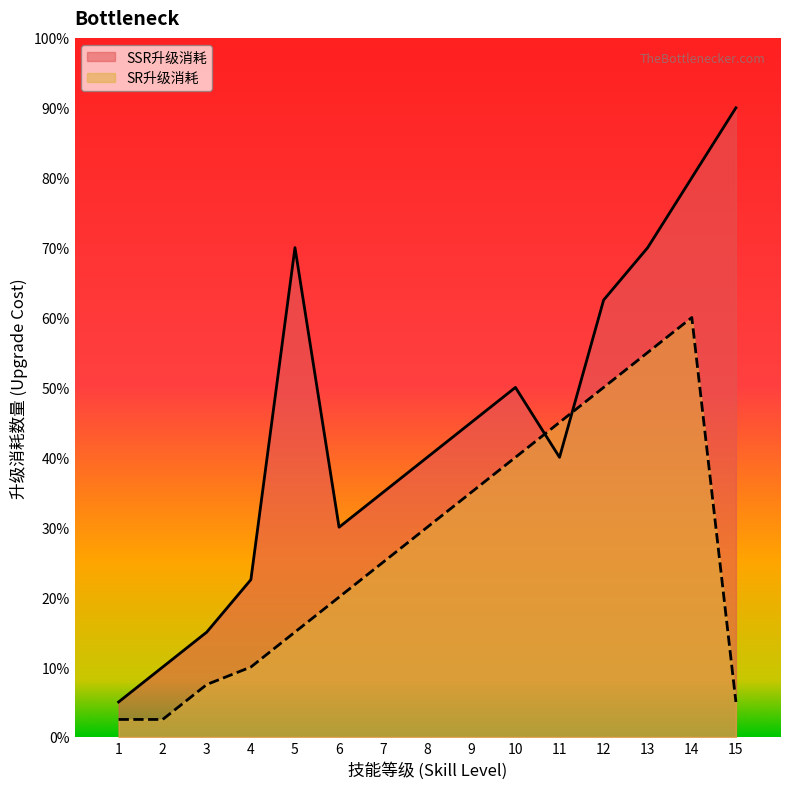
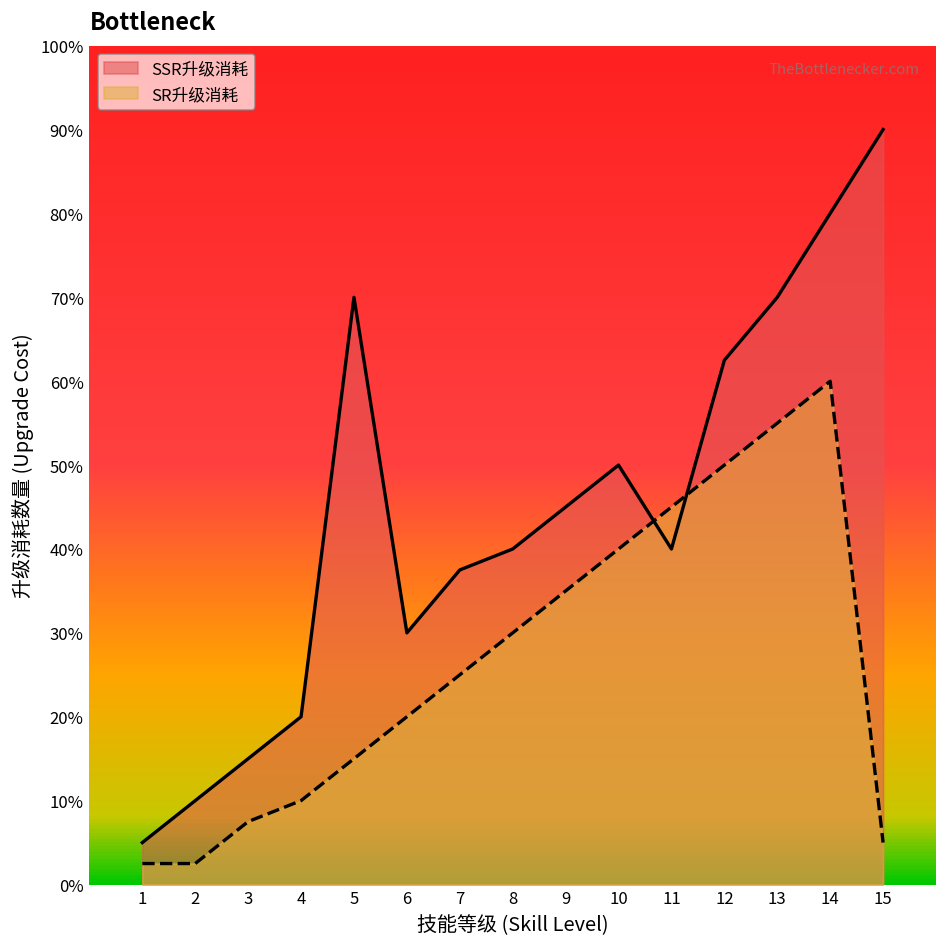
  {
    "SSR升级消耗": {
      "1": "5%",
      "2": "10%",
      "3": "15%",
-     "4": "23%",
+     "4": "20%",
      "5": "70%",
      "6": "30%",
-     "7": "35%",
+     "7": "38%",
      "8": "40%",
      "9": "45%",
      "10": "50%",
      "11": "40%",
      "12": "63%",
      "13": "70%",
      "14": "80%",
      "15": "90%"
    },
    "SR升级消耗": {
      "1": "3%",
      "2": "3%",
      "3": "8%",
      "4": "10%",
      "5": "15%",
      "6": "20%",
      "7": "25%",
      "8": "30%",
      "9": "35%",
      "10": "40%",
      "11": "45%",
      "12": "50%",
      "13": "55%",
      "14": "60%",
      "15": "5%"
    }
  }
